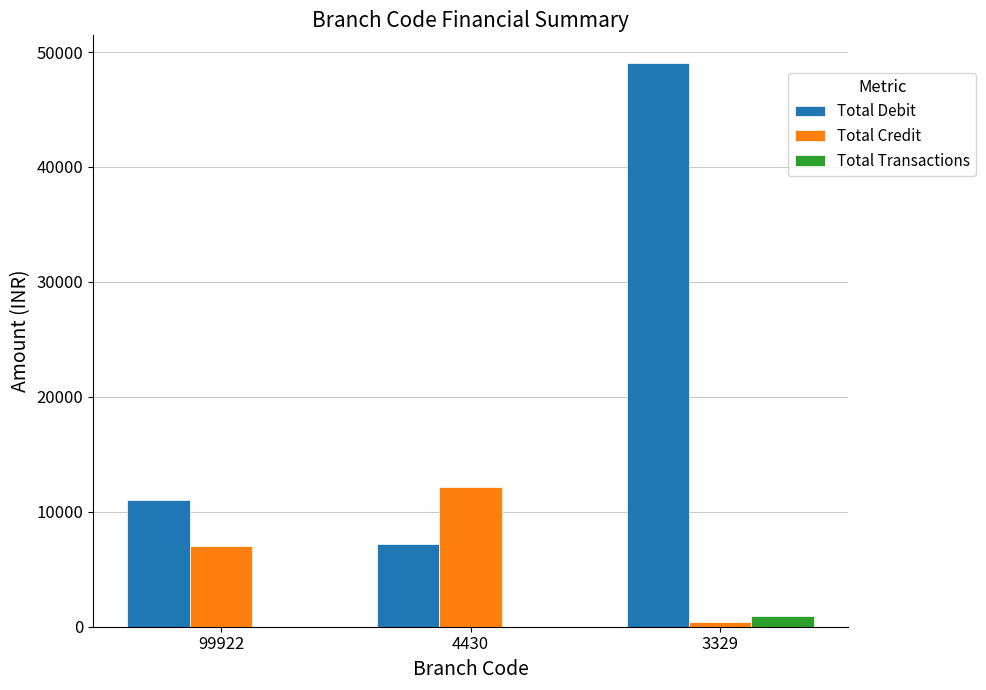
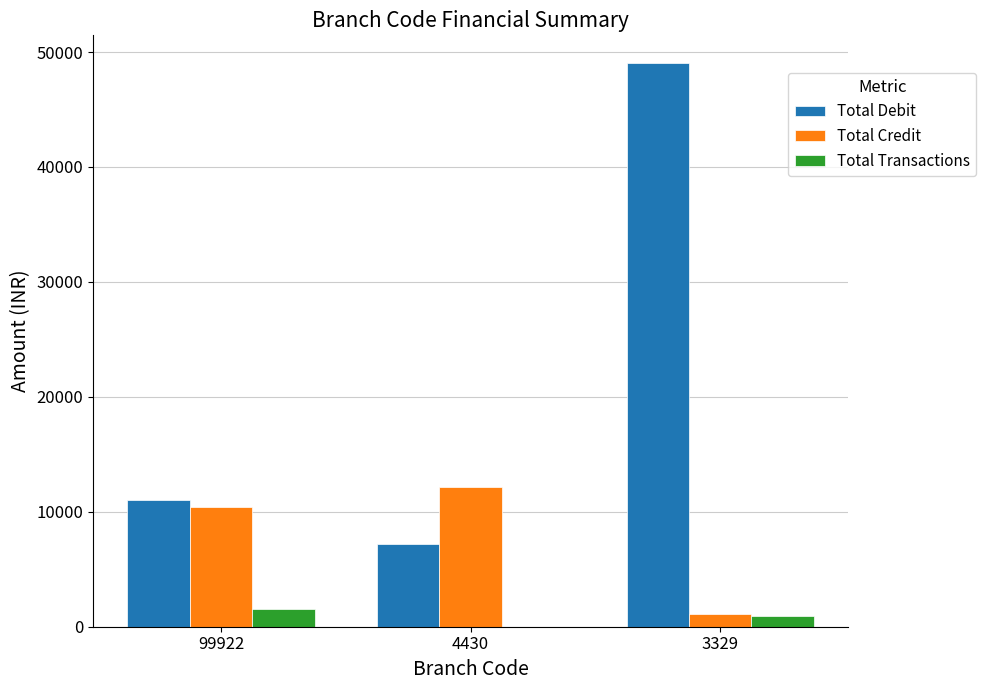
  {
    "Total Debit": {
      "99922": 11000,
      "4430": 7200,
      "3329": 49000
    },
    "Total Credit": {
-     "99922": 7000,
+     "99922": 10400,
      "4430": 12200,
-     "3329": 400
+     "3329": 1100
    },
    "Total Transactions": {
-     "99922": 0,
+     "99922": 1500,
      "3329": 1000
    }
  }
